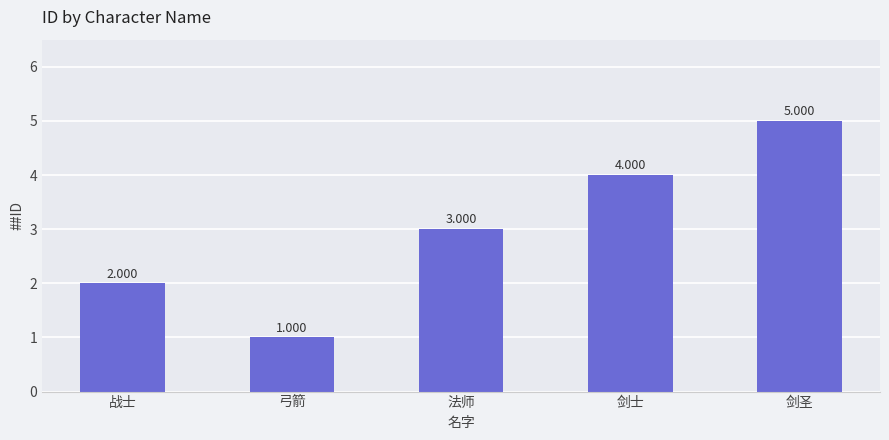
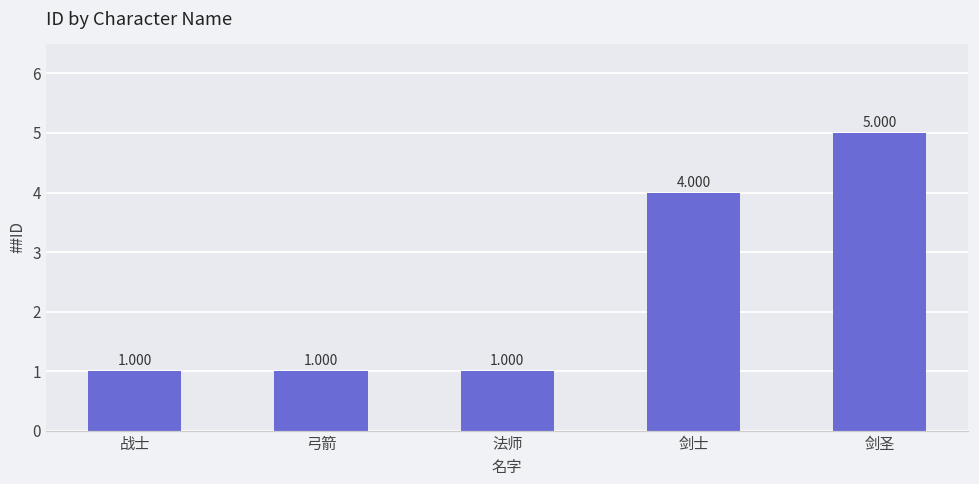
  {
-   "战士": 2.000,
+   "战士": 1.000,
    "弓箭": 1.000,
-   "法师": 3.000,
+   "法师": 1.000,
    "剑士": 4.000,
    "剑圣": 5.000
  }
